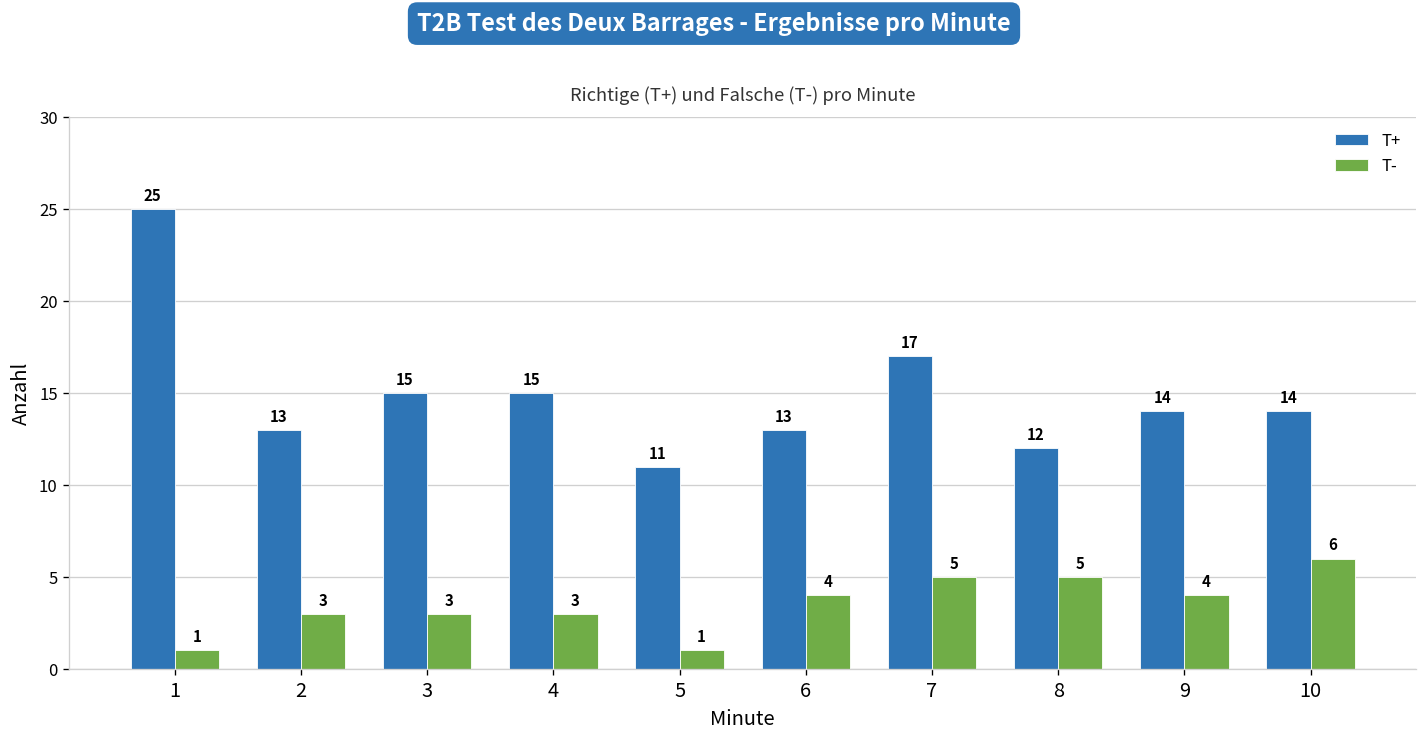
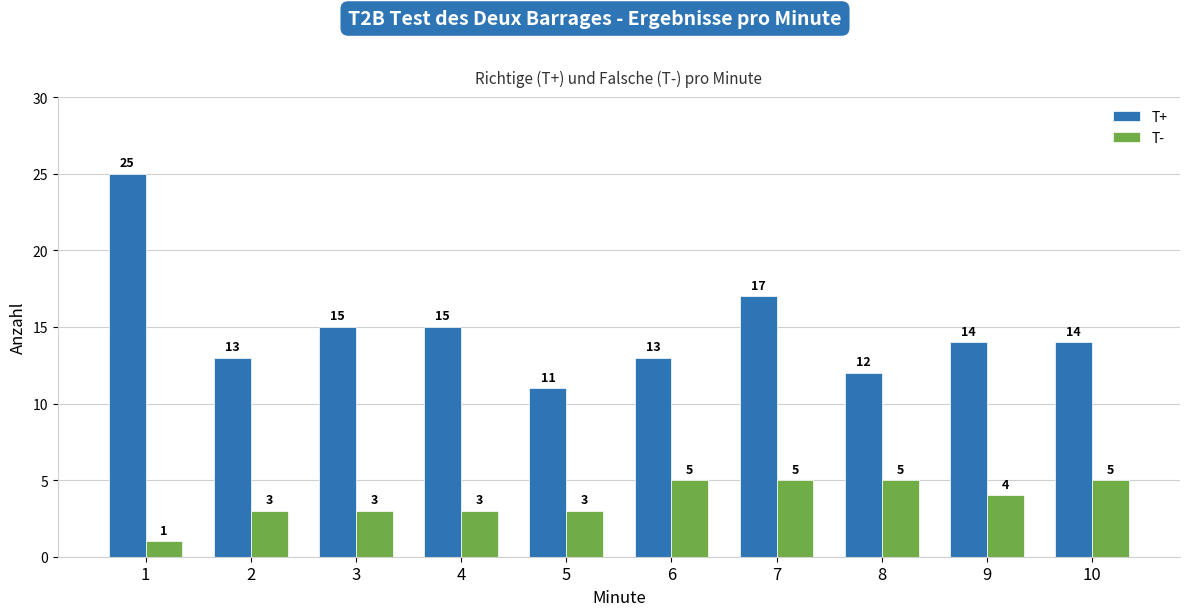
  {
    "T+": {
      "1": 25,
      "2": 13,
      "3": 15,
      "4": 15,
      "5": 11,
      "6": 13,
      "7": 17,
      "8": 12,
      "9": 14,
      "10": 14
    },
    "T-": {
      "1": 1,
      "2": 3,
      "3": 3,
      "4": 3,
-     "5": 1,
-     "6": 4,
+     "5": 3,
+     "6": 5,
      "7": 5,
      "8": 5,
      "9": 4,
-     "10": 6
+     "10": 5
    }
  }
